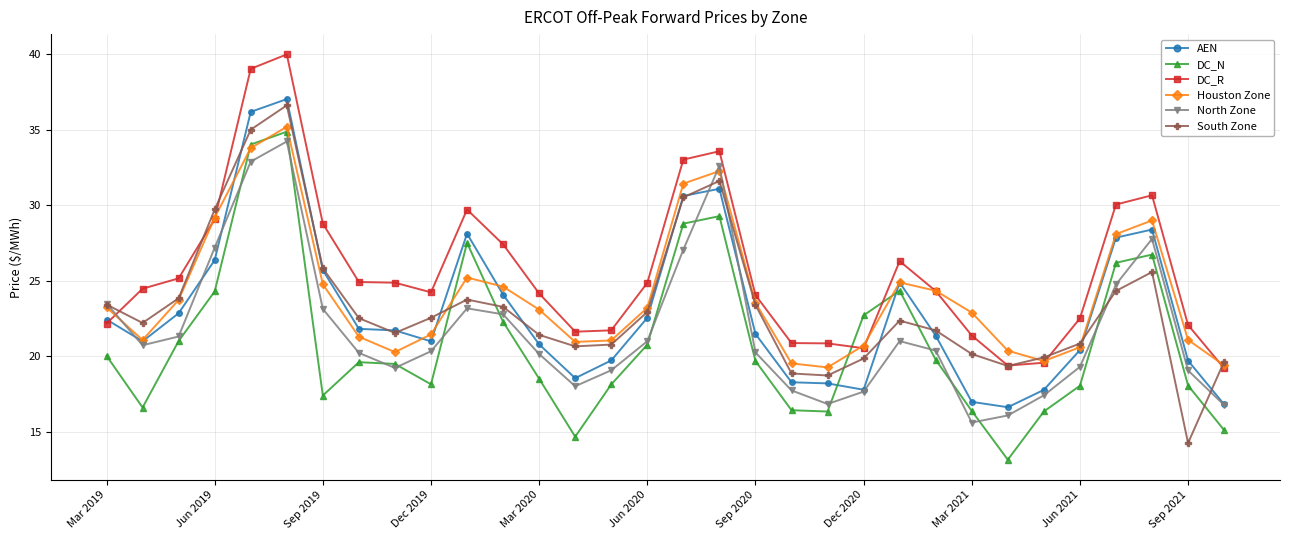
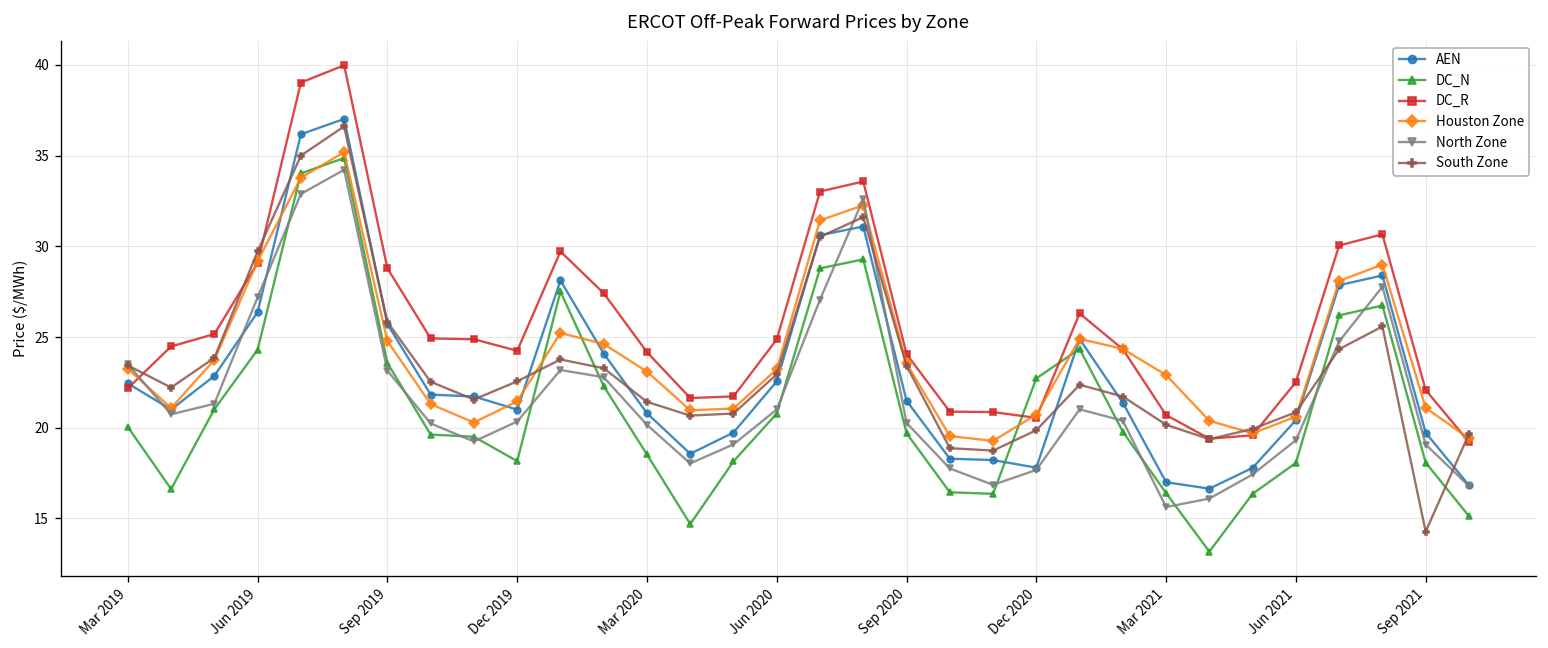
  {
    "AEN": {
      "Mar 2019": 22.4,
      "Jun 2019": 26.4,
      "Dec 2019": 21.0,
      "Mar 2020": 20.8,
      "Jun 2020": 22.6,
      "Sep 2020": 21.5,
      "Mar 2021": 17.0,
      "Jun 2021": 20.4,
      "Sep 2021": 19.7
    },
    "DC_N": {
      "Mar 2019": 20.0,
      "Jun 2019": 24.3,
-     "Sep 2019": 17.4,
+     "Sep 2019": 23.6,
      "Dec 2019": 18.2,
      "Mar 2020": 18.5,
      "Jun 2020": 20.8,
      "Sep 2020": 19.7,
      "Dec 2020": 22.7,
      "Mar 2021": 16.4,
      "Jun 2021": 18.1,
      "Sep 2021": 18.1
    },
    "DC_R": {
      "Mar 2019": 22.2,
      "Sep 2019": 28.8,
      "Dec 2019": 24.2,
      "Mar 2020": 24.2,
      "Jun 2020": 24.9,
      "Sep 2020": 24.1,
      "Dec 2020": 20.5,
-     "Mar 2021": 21.4,
+     "Mar 2021": 20.7,
      "Jun 2021": 22.5,
      "Sep 2021": 22.1
    },
    "Houston Zone": {
      "Mar 2019": 23.2,
      "Sep 2019": 24.8,
      "Dec 2019": 21.5,
      "Mar 2020": 23.1,
      "Jun 2020": 23.2,
      "Dec 2020": 20.7,
      "Mar 2021": 22.9,
      "Jun 2021": 20.6,
      "Sep 2021": 21.1
    },
    "North Zone": {
      "Jun 2019": 27.2,
      "Sep 2019": 23.1,
      "Dec 2019": 20.3,
      "Mar 2020": 20.2,
      "Jun 2020": 21.0,
      "Sep 2020": 20.3,
      "Mar 2021": 15.6,
      "Jun 2021": 19.3,
      "Sep 2021": 19.1
    },
    "South Zone": {
      "Jun 2019": 29.7,
      "Dec 2019": 22.6,
      "Mar 2020": 21.4,
      "Jun 2020": 22.9,
      "Dec 2020": 19.9,
      "Mar 2021": 20.2,
      "Jun 2021": 20.9,
      "Sep 2021": 14.3
    }
  }
